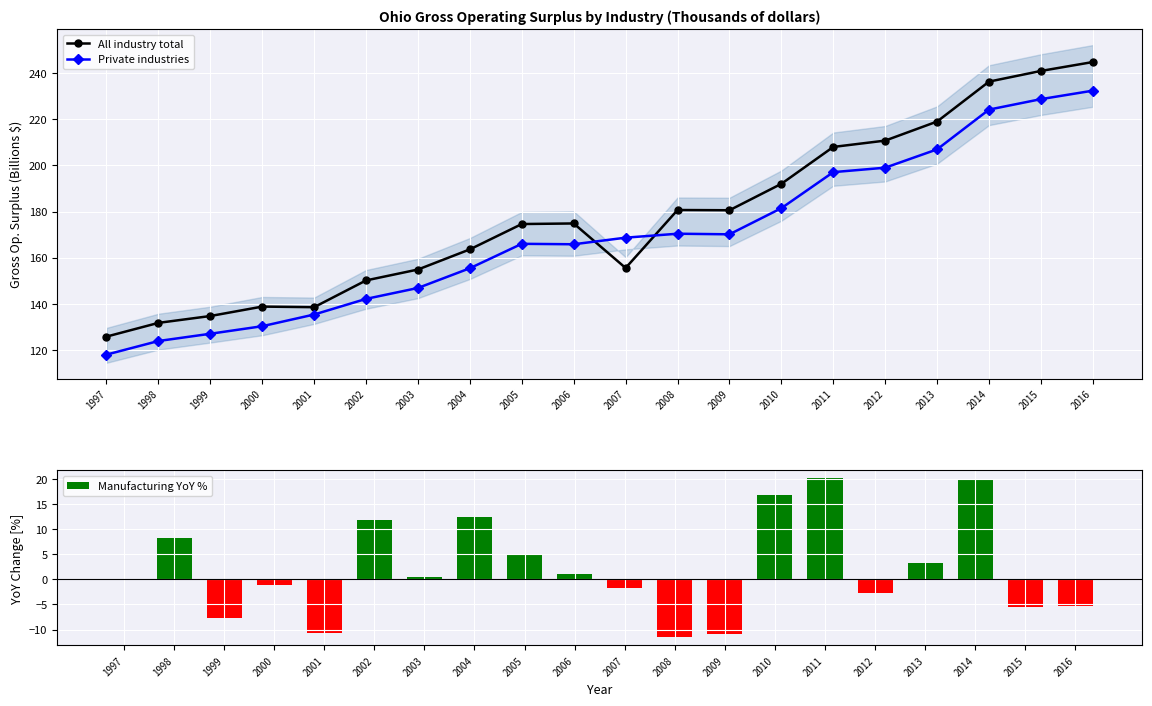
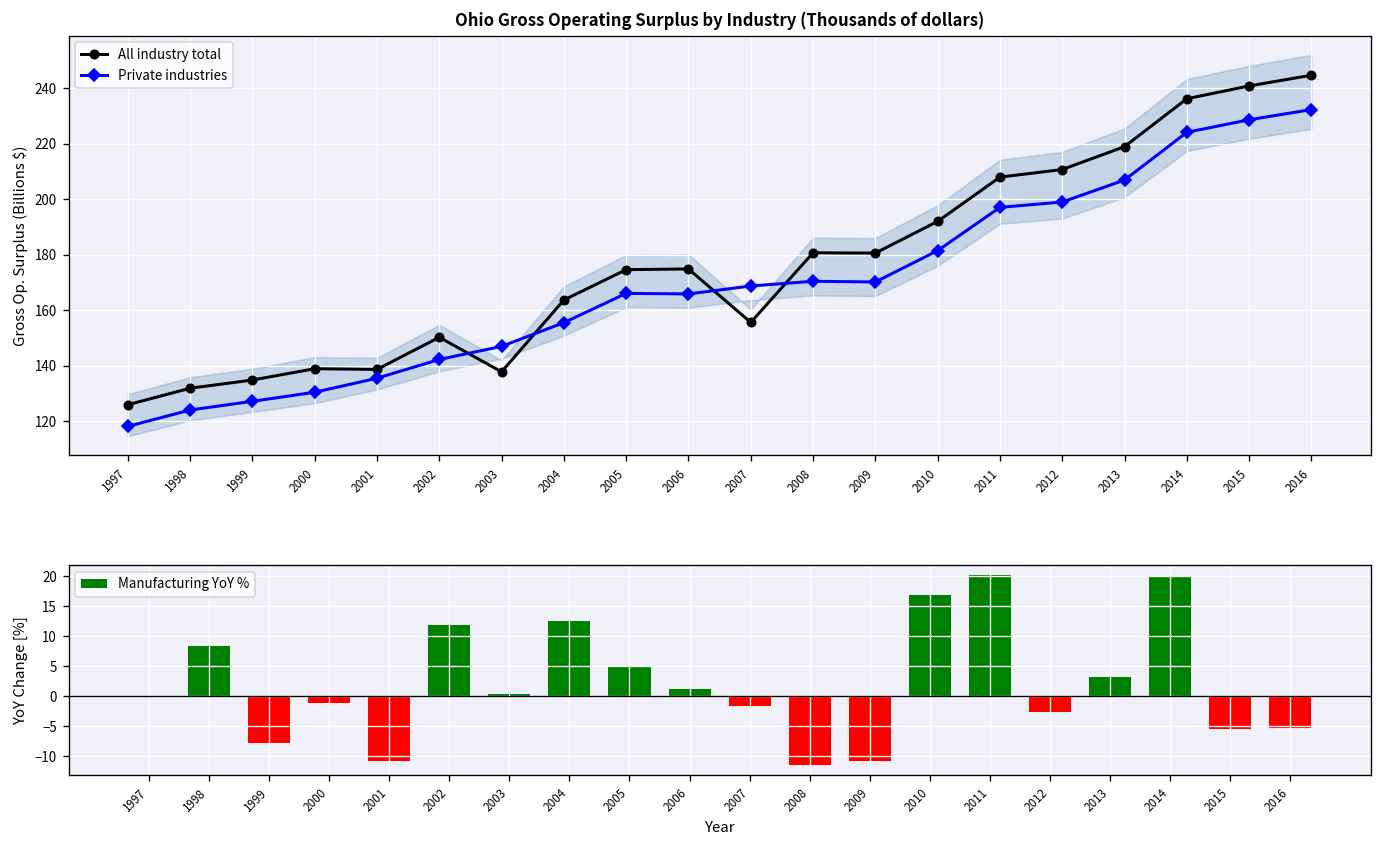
  {
    "Ohio Gross Operating Surplus by Industry (Thousands of dollars)": {
      "All industry total": {
        "1997": 126,
        "1998": 132,
        "1999": 135,
        "2000": 139,
        "2001": 139,
        "2002": 150,
-       "2003": 155,
+       "2003": 138,
        "2004": 164,
        "2005": 175,
        "2006": 175,
        "2007": 156,
        "2008": 181,
        "2009": 181,
        "2010": 192,
        "2011": 208,
        "2012": 211,
        "2013": 219,
        "2014": 236,
        "2015": 241,
        "2016": 245
      },
      "Private industries": {
        "1997": 118,
        "1998": 124,
        "1999": 127,
        "2000": 130,
        "2001": 135,
        "2002": 142,
        "2003": 147,
        "2004": 155,
        "2005": 166,
        "2006": 166,
        "2007": 169,
        "2008": 170,
        "2009": 170,
        "2010": 181,
        "2011": 197,
        "2012": 199,
        "2013": 207,
        "2014": 224,
        "2015": 229,
        "2016": 232
      }
    }
  }
